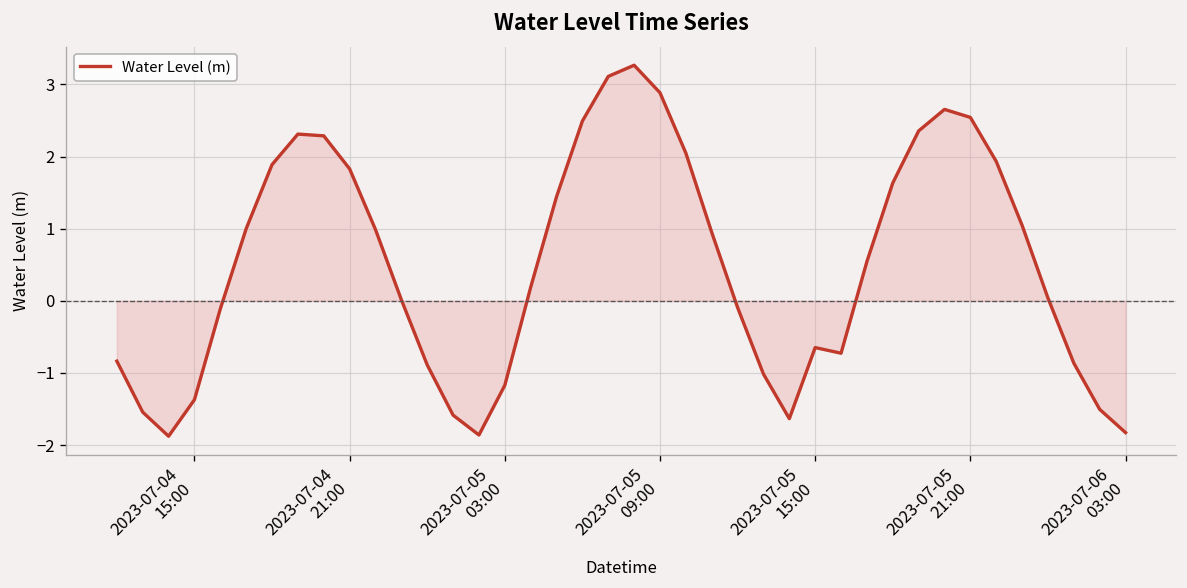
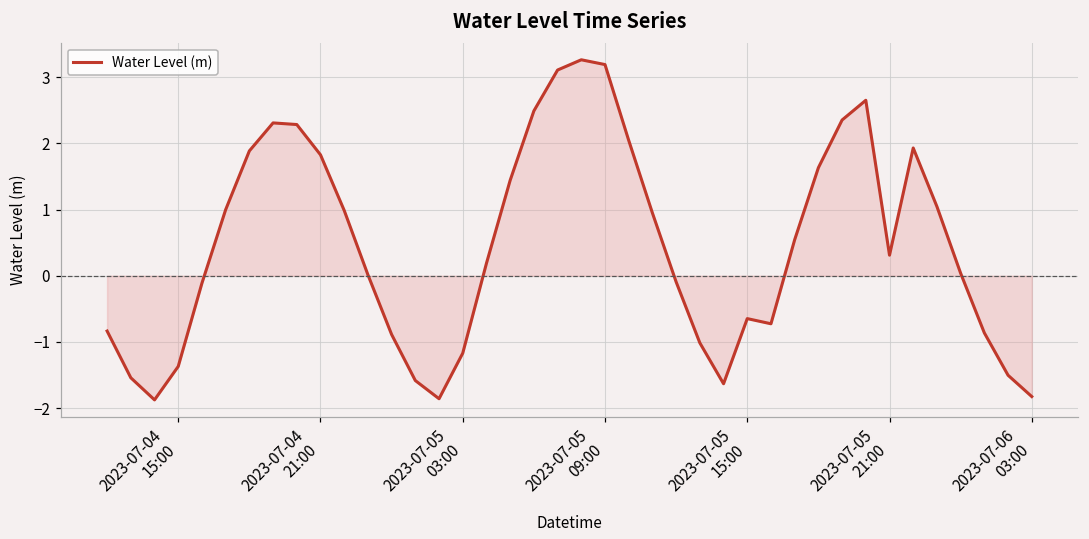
  {
    "Water Level (m)": {
      "2023-07-04 15:00": -1.4,
      "2023-07-05 03:00": -1.2,
-     "2023-07-05 09:00": 2.9,
+     "2023-07-05 09:00": 3.2,
      "2023-07-05 15:00": -0.6,
-     "2023-07-05 21:00": 2.5,
+     "2023-07-05 21:00": 0.3,
      "2023-07-06 03:00": -1.8
    }
  }
